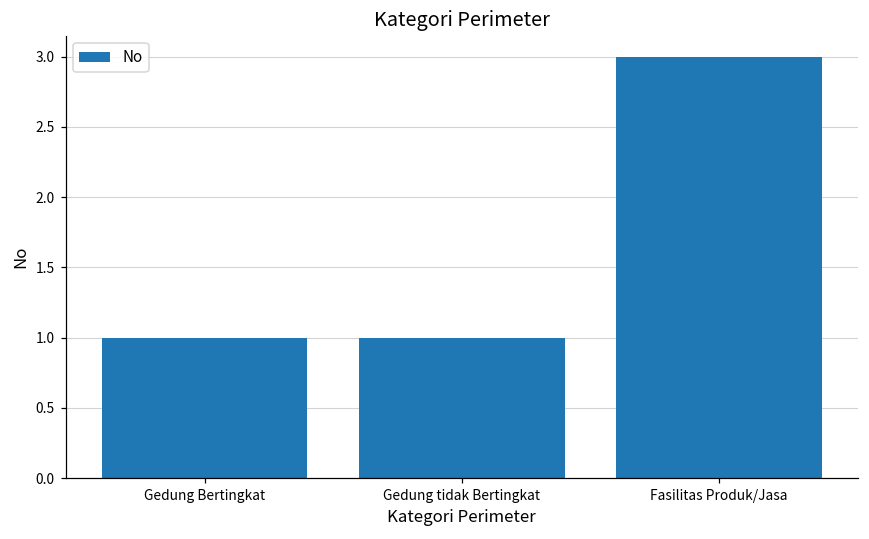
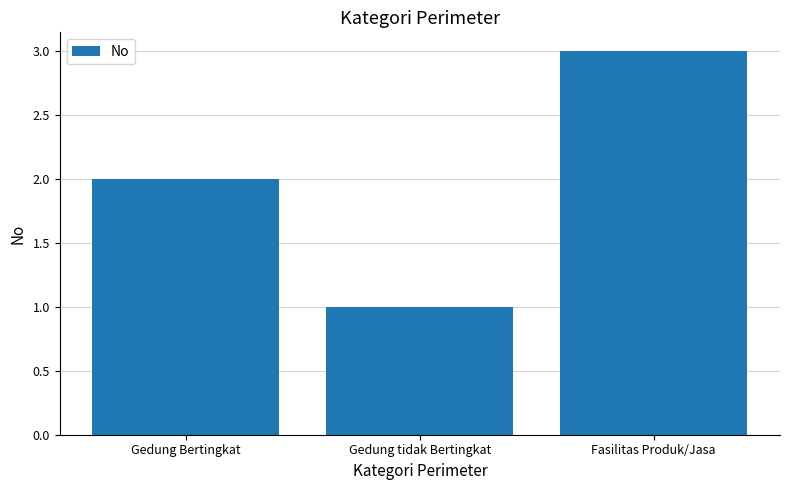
  {
-   "Gedung Bertingkat": 1,
+   "Gedung Bertingkat": 2,
    "Gedung tidak Bertingkat": 1,
    "Fasilitas Produk/Jasa": 3
  }
